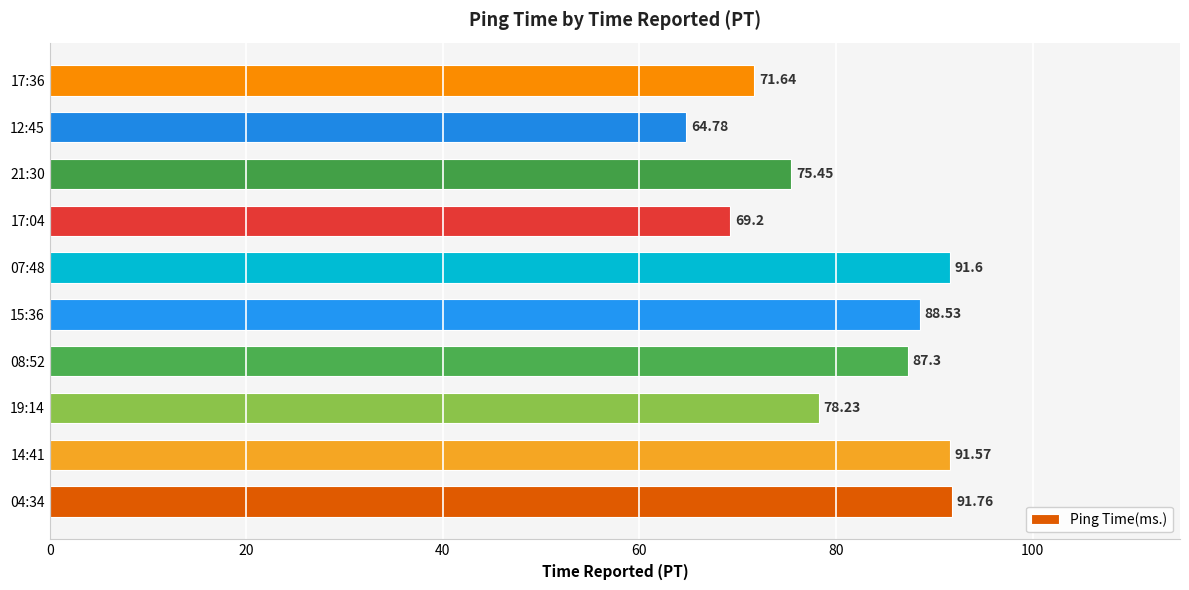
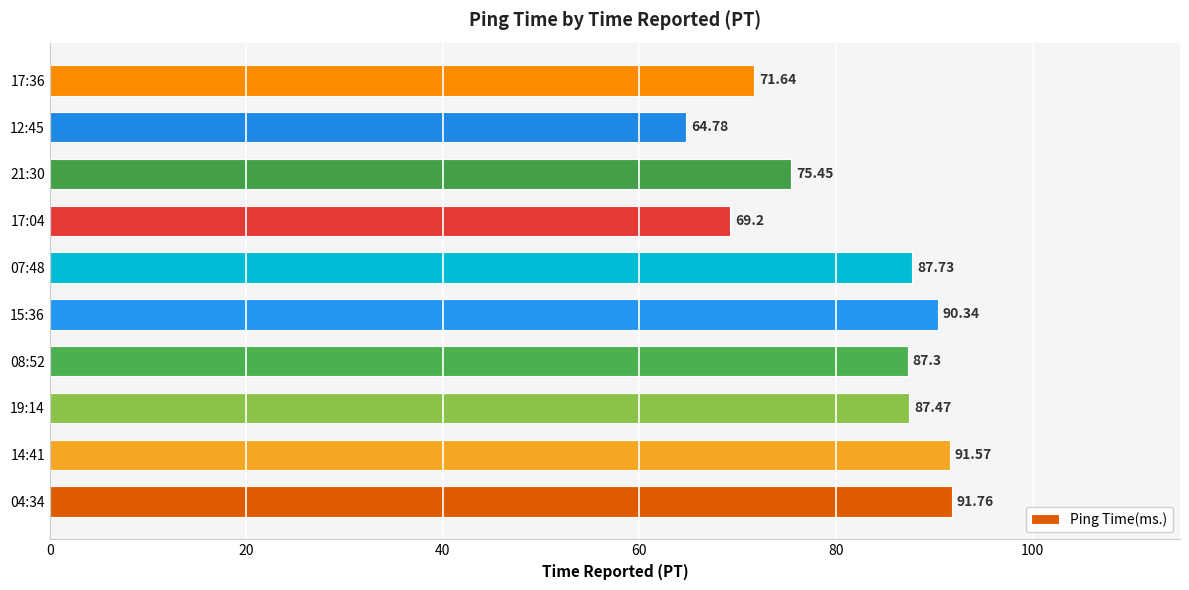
  {
    "17:36": 71.64,
    "12:45": 64.78,
    "21:30": 75.45,
    "17:04": 69.2,
-   "07:48": 91.6,
-   "15:36": 88.53,
+   "07:48": 87.73,
+   "15:36": 90.34,
    "08:52": 87.3,
-   "19:14": 78.23,
+   "19:14": 87.47,
    "14:41": 91.57,
    "04:34": 91.76
  }
